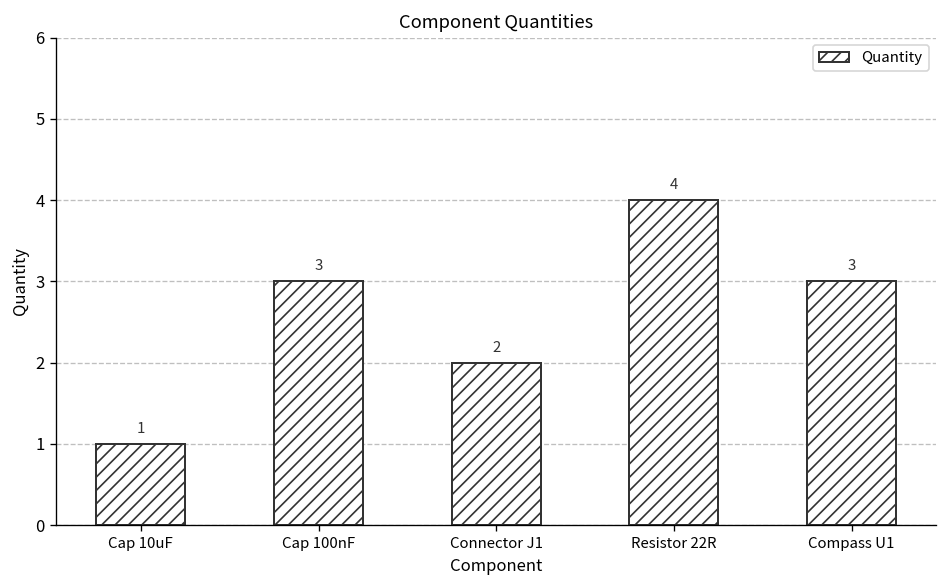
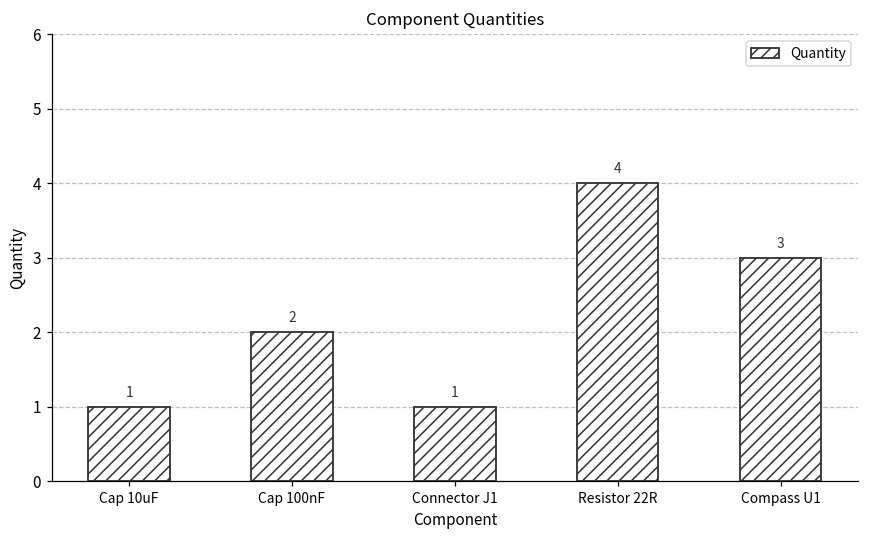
  {
    "Cap 10uF": 1,
-   "Cap 100nF": 3,
-   "Connector J1": 2,
+   "Cap 100nF": 2,
+   "Connector J1": 1,
    "Resistor 22R": 4,
    "Compass U1": 3
  }
